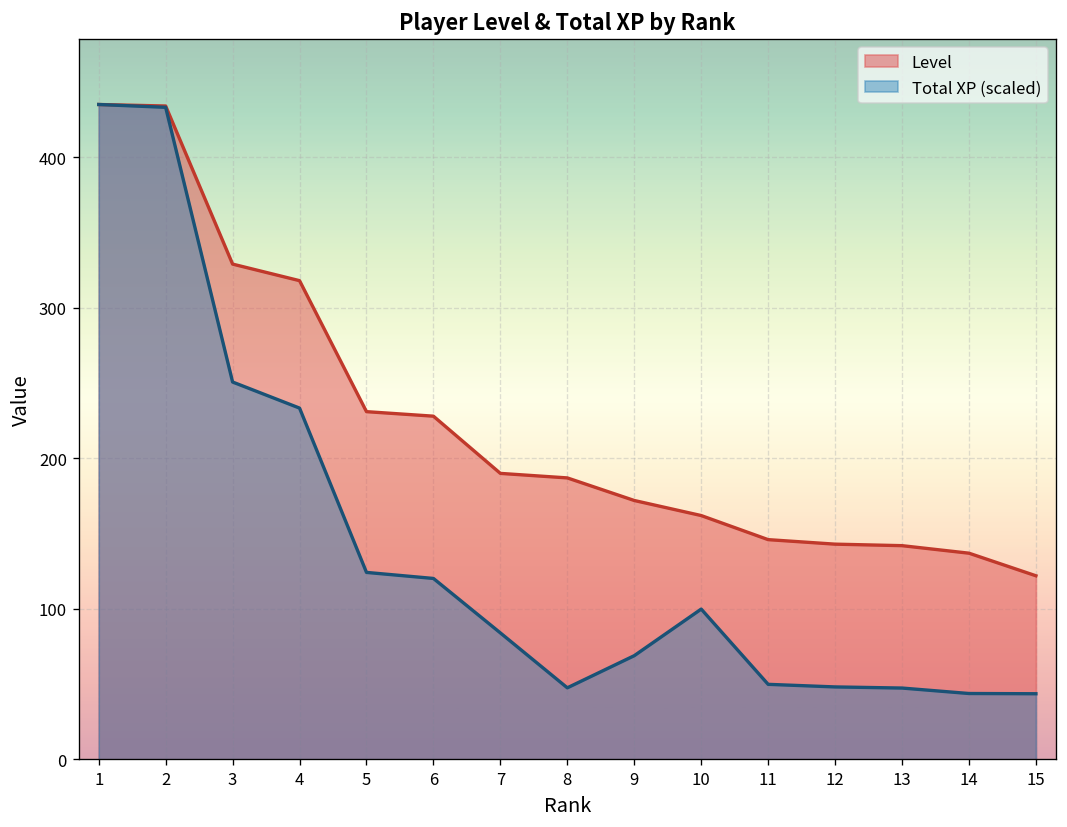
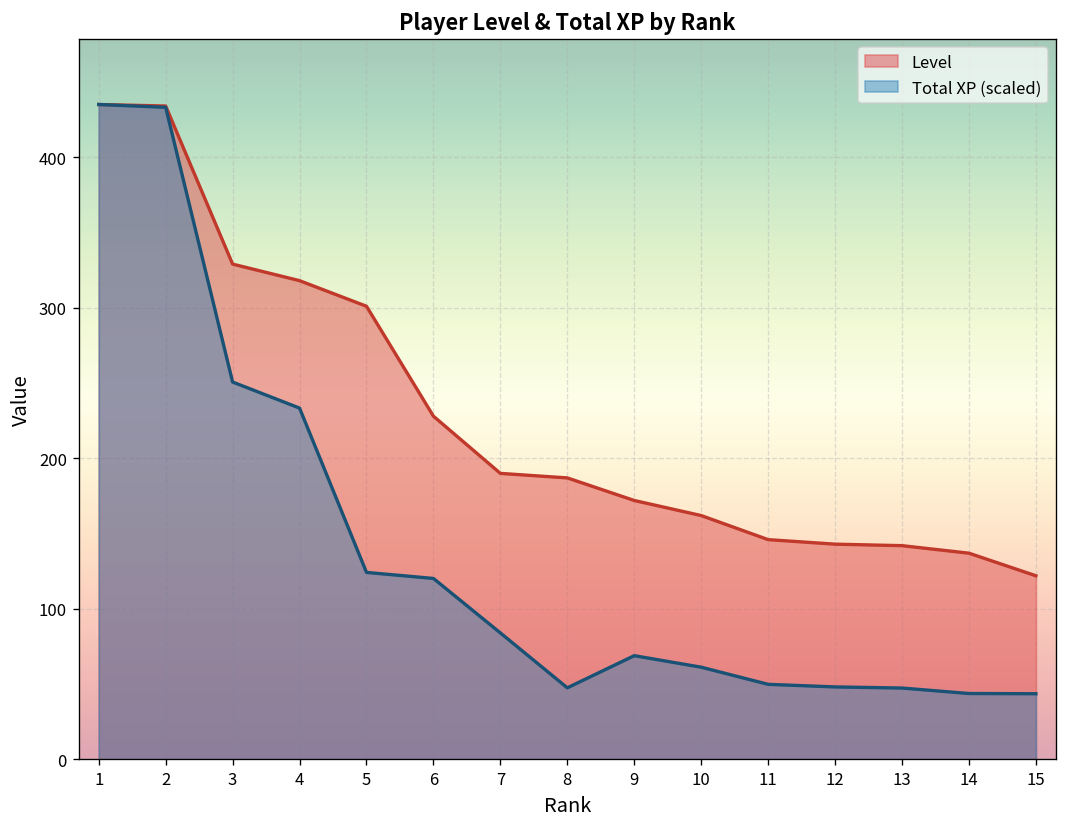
  {
    "Level": {
      "3": 329,
      "4": 318,
-     "5": 231,
+     "5": 301,
      "6": 228,
      "7": 190,
      "8": 187,
      "9": 172,
      "10": 162,
      "11": 146,
      "12": 143,
      "13": 142,
      "14": 137,
      "15": 122
    },
    "Total XP (scaled)": {
      "3": 251,
      "4": 233,
      "5": 124,
      "6": 120,
      "7": 84,
      "8": 48,
      "9": 69,
-     "10": 100,
+     "10": 61,
      "11": 50,
      "12": 48,
      "13": 47,
      "14": 44,
      "15": 44
    }
  }
